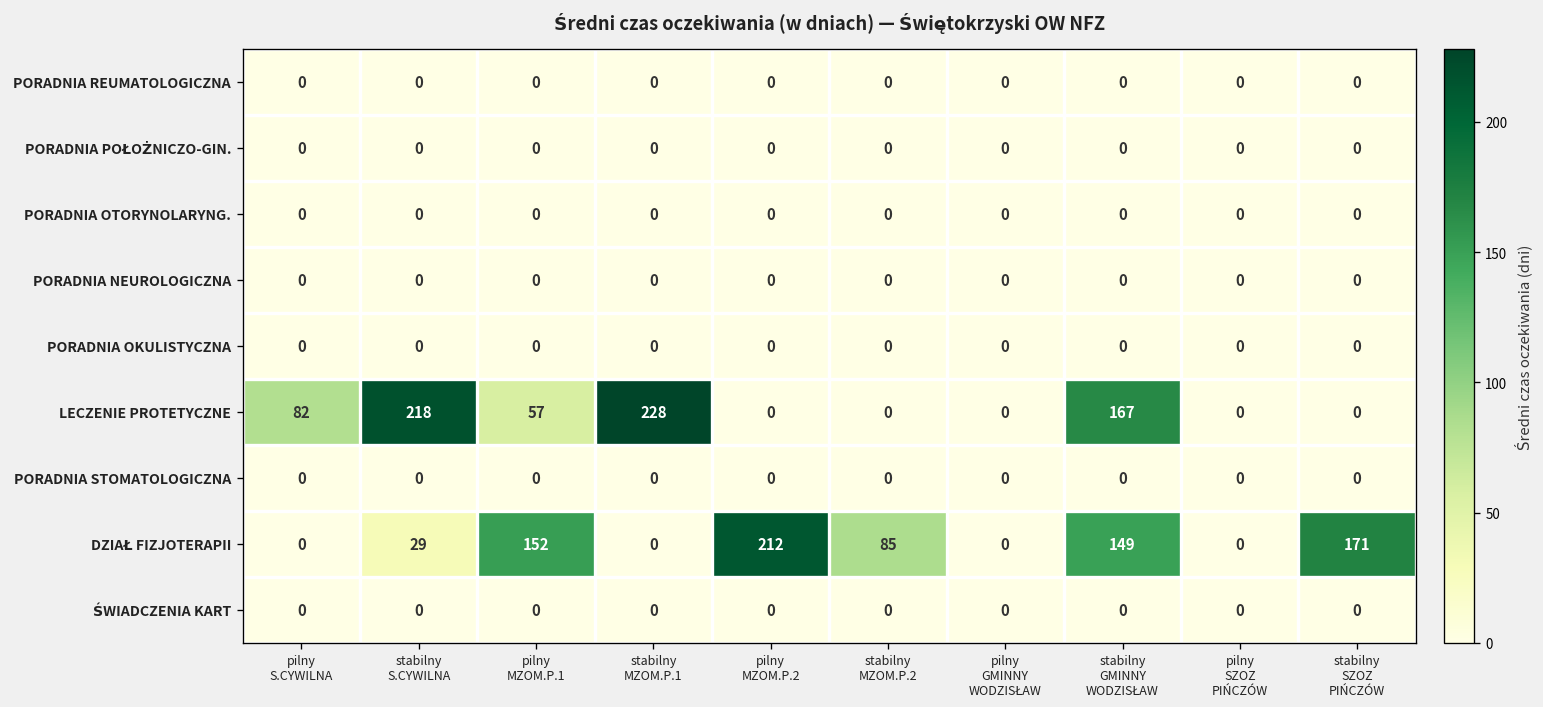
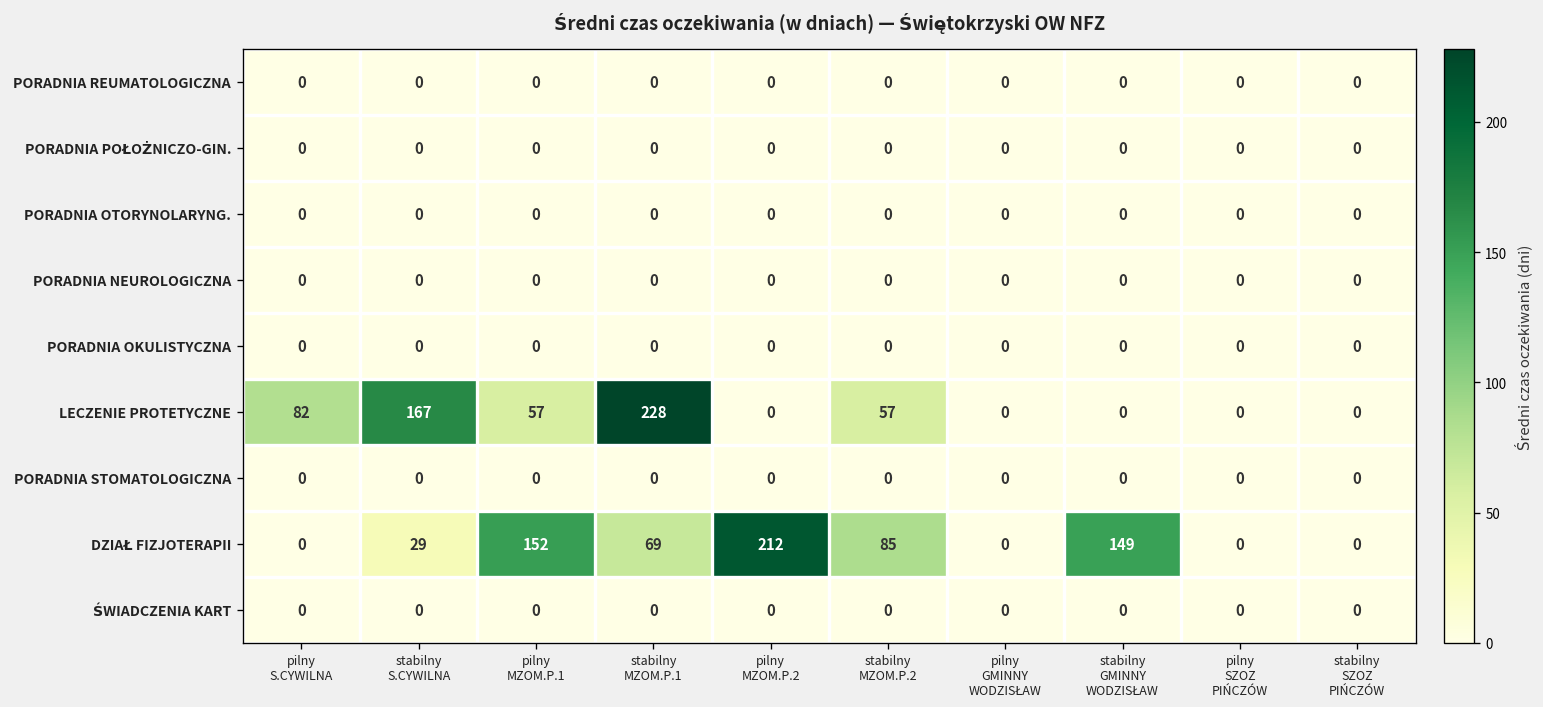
  {
    "PORADNIA REUMATOLOGICZNA": {
      "pilny S.CYWILNA": 0,
      "stabilny S.CYWILNA": 0,
      "pilny MZOM.P.1": 0,
      "stabilny MZOM.P.1": 0,
      "pilny MZOM.P.2": 0,
      "stabilny MZOM.P.2": 0,
      "pilny GMINNY WODZISŁAW": 0,
      "stabilny GMINNY WODZISŁAW": 0,
      "pilny SZOZ PIŃCZÓW": 0,
      "stabilny SZOZ PIŃCZÓW": 0
    },
    "PORADNIA POŁOŻNICZO-GIN.": {
      "pilny S.CYWILNA": 0,
      "stabilny S.CYWILNA": 0,
      "pilny MZOM.P.1": 0,
      "stabilny MZOM.P.1": 0,
      "pilny MZOM.P.2": 0,
      "stabilny MZOM.P.2": 0,
      "pilny GMINNY WODZISŁAW": 0,
      "stabilny GMINNY WODZISŁAW": 0,
      "pilny SZOZ PIŃCZÓW": 0,
      "stabilny SZOZ PIŃCZÓW": 0
    },
    "PORADNIA OTORYNOLARYNG.": {
      "pilny S.CYWILNA": 0,
      "stabilny S.CYWILNA": 0,
      "pilny MZOM.P.1": 0,
      "stabilny MZOM.P.1": 0,
      "pilny MZOM.P.2": 0,
      "stabilny MZOM.P.2": 0,
      "pilny GMINNY WODZISŁAW": 0,
      "stabilny GMINNY WODZISŁAW": 0,
      "pilny SZOZ PIŃCZÓW": 0,
      "stabilny SZOZ PIŃCZÓW": 0
    },
    "PORADNIA NEUROLOGICZNA": {
      "pilny S.CYWILNA": 0,
      "stabilny S.CYWILNA": 0,
      "pilny MZOM.P.1": 0,
      "stabilny MZOM.P.1": 0,
      "pilny MZOM.P.2": 0,
      "stabilny MZOM.P.2": 0,
      "pilny GMINNY WODZISŁAW": 0,
      "stabilny GMINNY WODZISŁAW": 0,
      "pilny SZOZ PIŃCZÓW": 0,
      "stabilny SZOZ PIŃCZÓW": 0
    },
    "PORADNIA OKULISTYCZNA": {
      "pilny S.CYWILNA": 0,
      "stabilny S.CYWILNA": 0,
      "pilny MZOM.P.1": 0,
      "stabilny MZOM.P.1": 0,
      "pilny MZOM.P.2": 0,
      "stabilny MZOM.P.2": 0,
      "pilny GMINNY WODZISŁAW": 0,
      "stabilny GMINNY WODZISŁAW": 0,
      "pilny SZOZ PIŃCZÓW": 0,
      "stabilny SZOZ PIŃCZÓW": 0
    },
    "LECZENIE PROTETYCZNE": {
      "pilny S.CYWILNA": 82,
-     "stabilny S.CYWILNA": 218,
+     "stabilny S.CYWILNA": 167,
      "pilny MZOM.P.1": 57,
      "stabilny MZOM.P.1": 228,
      "pilny MZOM.P.2": 0,
-     "stabilny MZOM.P.2": 0,
+     "stabilny MZOM.P.2": 57,
      "pilny GMINNY WODZISŁAW": 0,
-     "stabilny GMINNY WODZISŁAW": 167,
+     "stabilny GMINNY WODZISŁAW": 0,
      "pilny SZOZ PIŃCZÓW": 0,
      "stabilny SZOZ PIŃCZÓW": 0
    },
    "PORADNIA STOMATOLOGICZNA": {
      "pilny S.CYWILNA": 0,
      "stabilny S.CYWILNA": 0,
      "pilny MZOM.P.1": 0,
      "stabilny MZOM.P.1": 0,
      "pilny MZOM.P.2": 0,
      "stabilny MZOM.P.2": 0,
      "pilny GMINNY WODZISŁAW": 0,
      "stabilny GMINNY WODZISŁAW": 0,
      "pilny SZOZ PIŃCZÓW": 0,
      "stabilny SZOZ PIŃCZÓW": 0
    },
    "DZIAŁ FIZJOTERAPII": {
      "pilny S.CYWILNA": 0,
      "stabilny S.CYWILNA": 29,
      "pilny MZOM.P.1": 152,
-     "stabilny MZOM.P.1": 0,
+     "stabilny MZOM.P.1": 69,
      "pilny MZOM.P.2": 212,
      "stabilny MZOM.P.2": 85,
      "pilny GMINNY WODZISŁAW": 0,
      "stabilny GMINNY WODZISŁAW": 149,
      "pilny SZOZ PIŃCZÓW": 0,
-     "stabilny SZOZ PIŃCZÓW": 171
+     "stabilny SZOZ PIŃCZÓW": 0
    },
    "ŚWIADCZENIA KART": {
      "pilny S.CYWILNA": 0,
      "stabilny S.CYWILNA": 0,
      "pilny MZOM.P.1": 0,
      "stabilny MZOM.P.1": 0,
      "pilny MZOM.P.2": 0,
      "stabilny MZOM.P.2": 0,
      "pilny GMINNY WODZISŁAW": 0,
      "stabilny GMINNY WODZISŁAW": 0,
      "pilny SZOZ PIŃCZÓW": 0,
      "stabilny SZOZ PIŃCZÓW": 0
    }
  }
